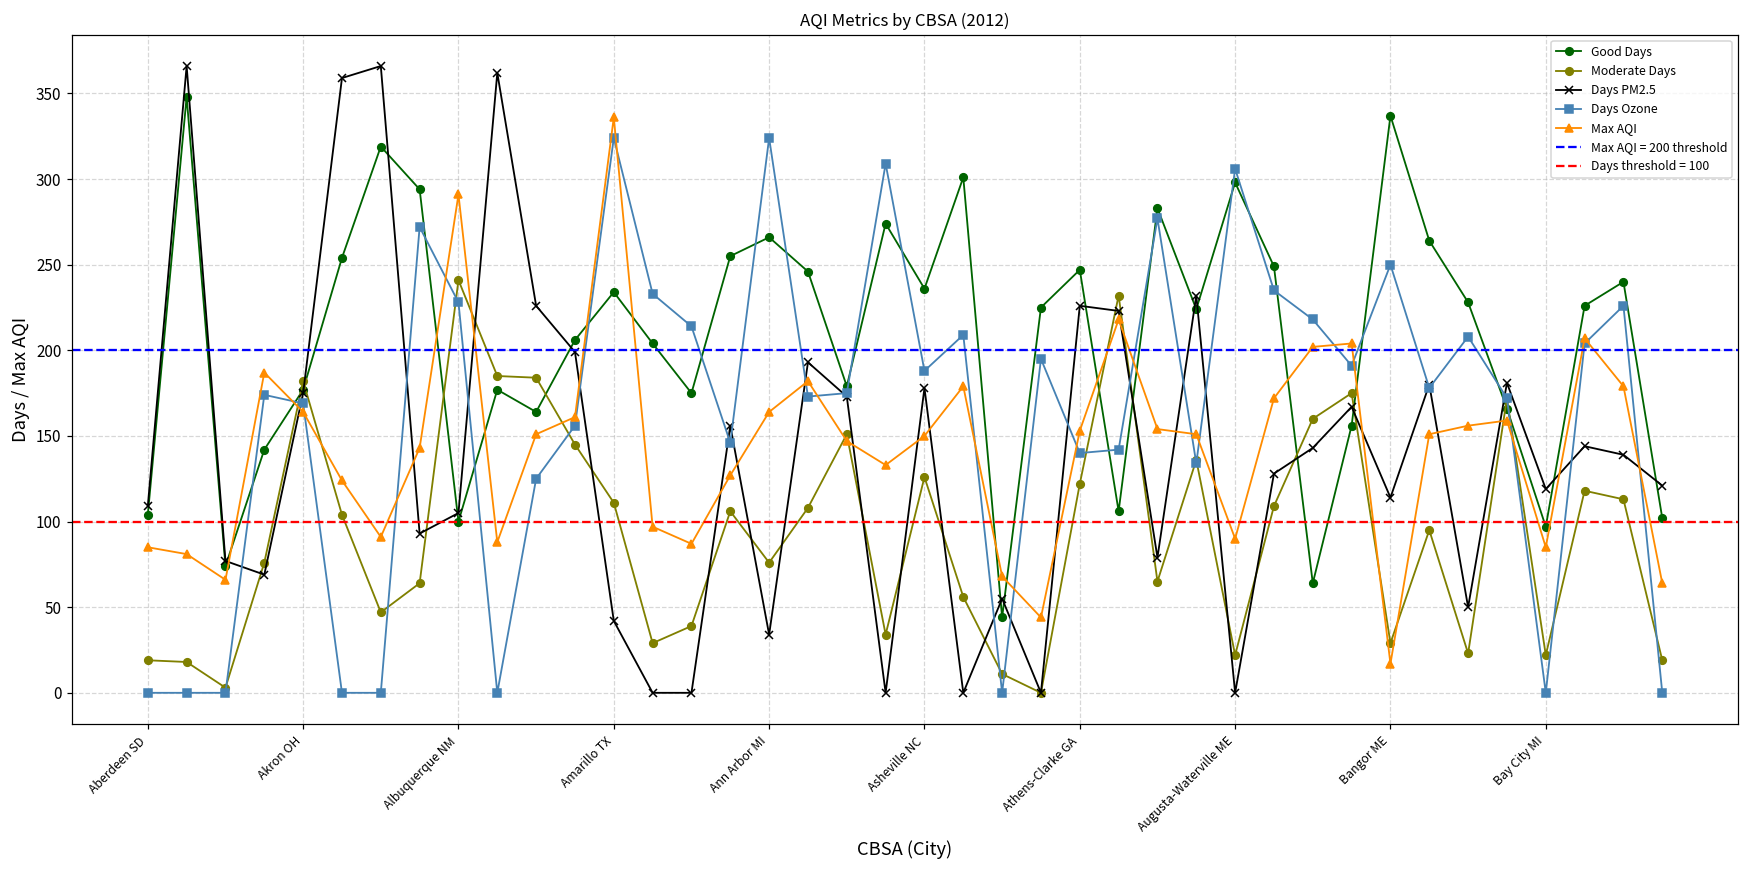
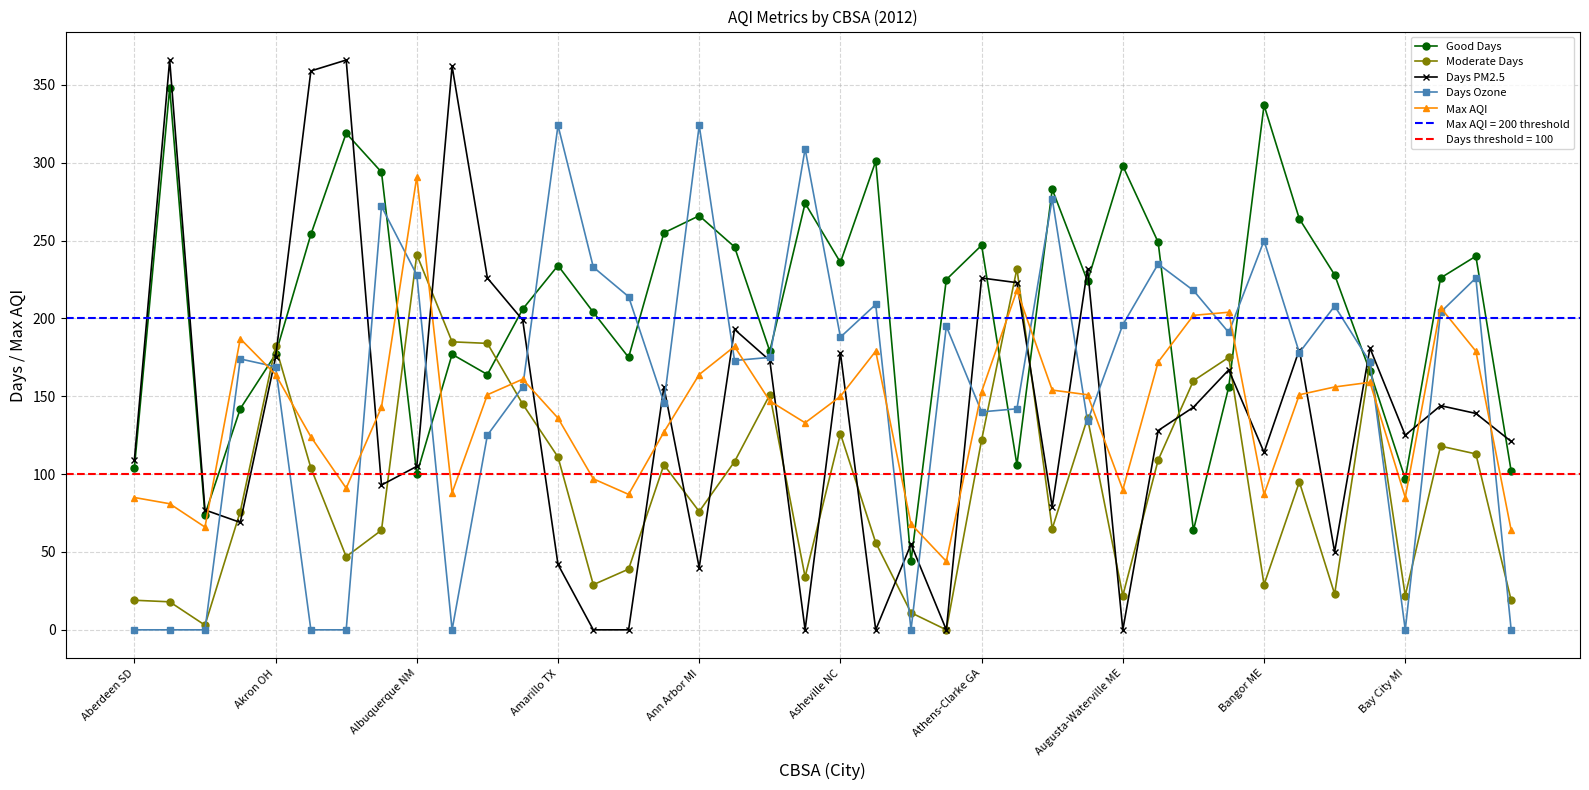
  {
    "Good Days": {
      "Aberdeen SD": 104,
      "Akron OH": 177,
      "Albuquerque NM": 100,
      "Amarillo TX": 234,
      "Ann Arbor MI": 266,
      "Asheville NC": 236,
      "Athens-Clarke GA": 247,
      "Augusta-Waterville ME": 298,
      "Bangor ME": 337,
      "Bay City MI": 97
    },
    "Moderate Days": {
      "Aberdeen SD": 19,
      "Akron OH": 182,
      "Albuquerque NM": 241,
      "Amarillo TX": 111,
      "Ann Arbor MI": 76,
      "Asheville NC": 126,
      "Athens-Clarke GA": 122,
      "Augusta-Waterville ME": 22,
      "Bangor ME": 29,
      "Bay City MI": 22
    },
    "Days PM2.5": {
      "Aberdeen SD": 109,
      "Akron OH": 175,
      "Albuquerque NM": 105,
      "Amarillo TX": 42,
-     "Ann Arbor MI": 34,
+     "Ann Arbor MI": 40,
      "Asheville NC": 178,
      "Athens-Clarke GA": 226,
      "Augusta-Waterville ME": 0,
      "Bangor ME": 114,
-     "Bay City MI": 119
+     "Bay City MI": 125
    },
    "Days Ozone": {
      "Aberdeen SD": 0,
      "Akron OH": 169,
      "Albuquerque NM": 228,
      "Amarillo TX": 324,
      "Ann Arbor MI": 324,
      "Asheville NC": 188,
      "Athens-Clarke GA": 140,
-     "Augusta-Waterville ME": 306,
+     "Augusta-Waterville ME": 196,
      "Bangor ME": 250,
      "Bay City MI": 0
    },
    "Max AQI": {
      "Aberdeen SD": 85,
      "Akron OH": 164,
      "Albuquerque NM": 291,
-     "Amarillo TX": 336,
+     "Amarillo TX": 136,
      "Ann Arbor MI": 164,
      "Asheville NC": 150,
      "Athens-Clarke GA": 153,
      "Augusta-Waterville ME": 90,
-     "Bangor ME": 17,
+     "Bangor ME": 87,
      "Bay City MI": 85
    }
  }
